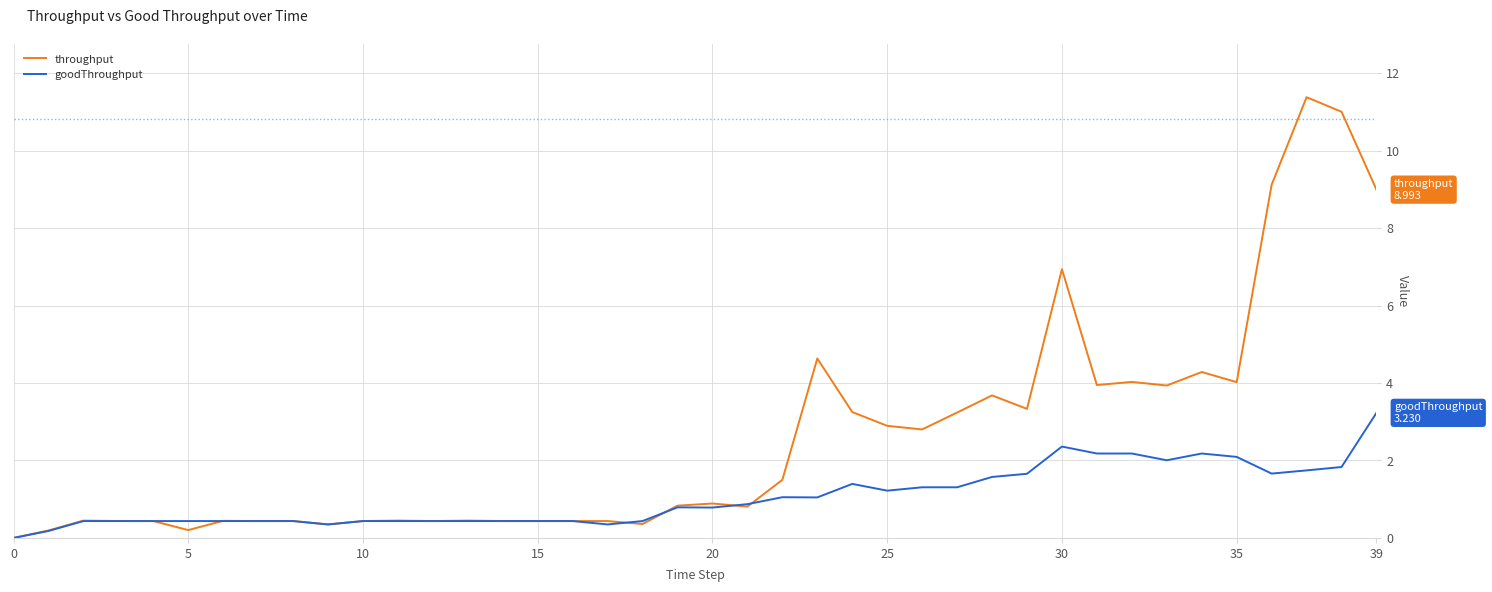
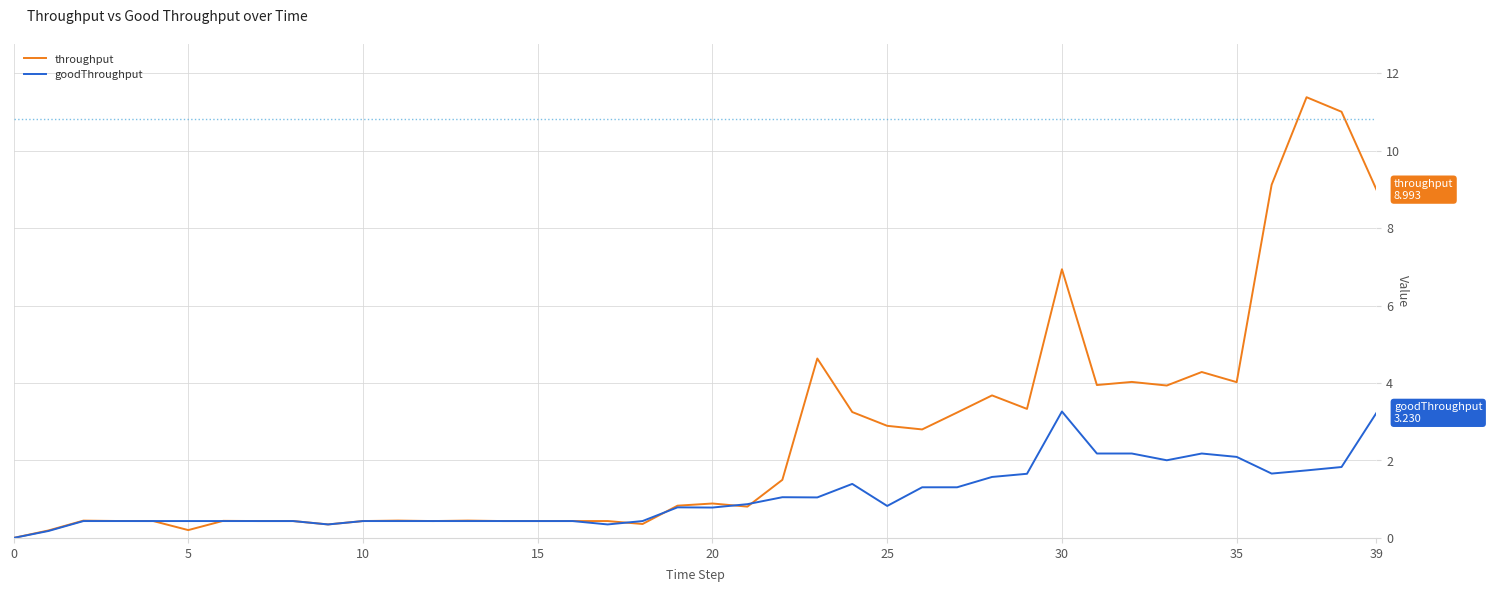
  {
    "throughput": {
      "5": 0.2,
      "20": 0.9,
      "25": 2.9,
      "30": 6.9,
      "35": 4.0
    },
    "goodThroughput": {
      "5": 0.4,
      "20": 0.8,
-     "25": 1.2,
-     "30": 2.4,
+     "25": 0.8,
+     "30": 3.3,
      "35": 2.1
    }
  }
